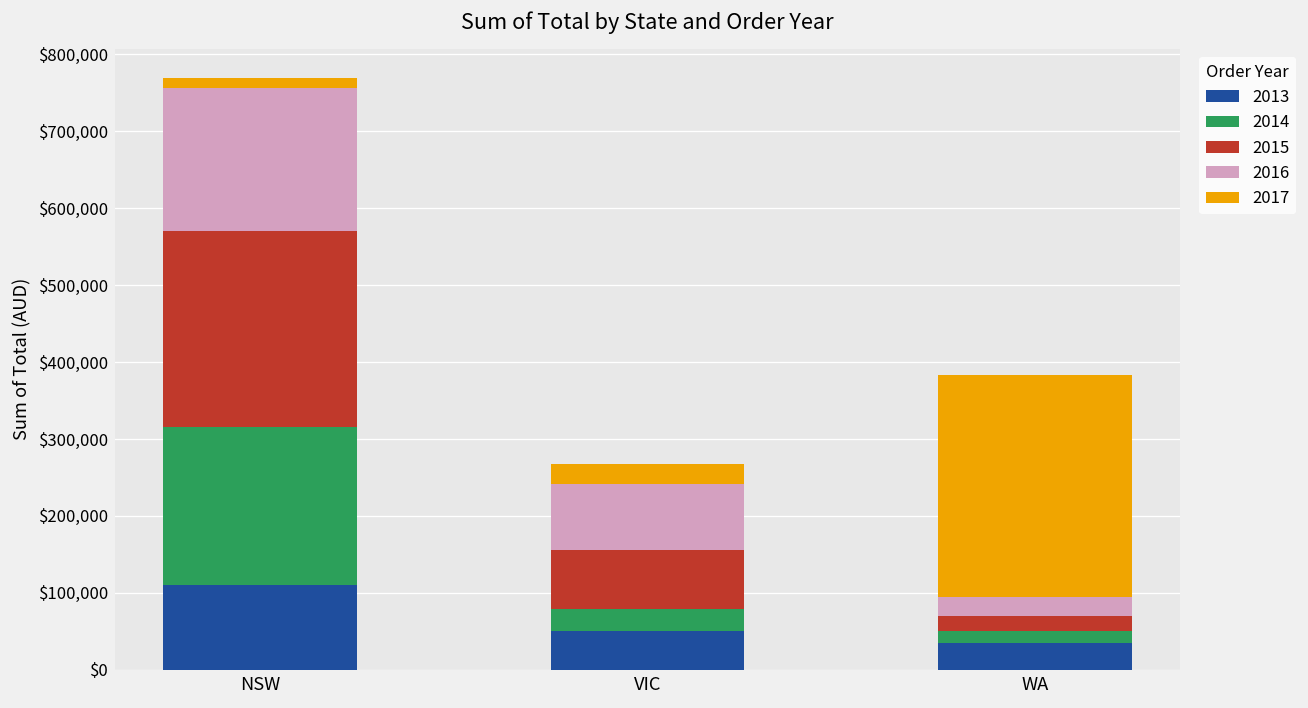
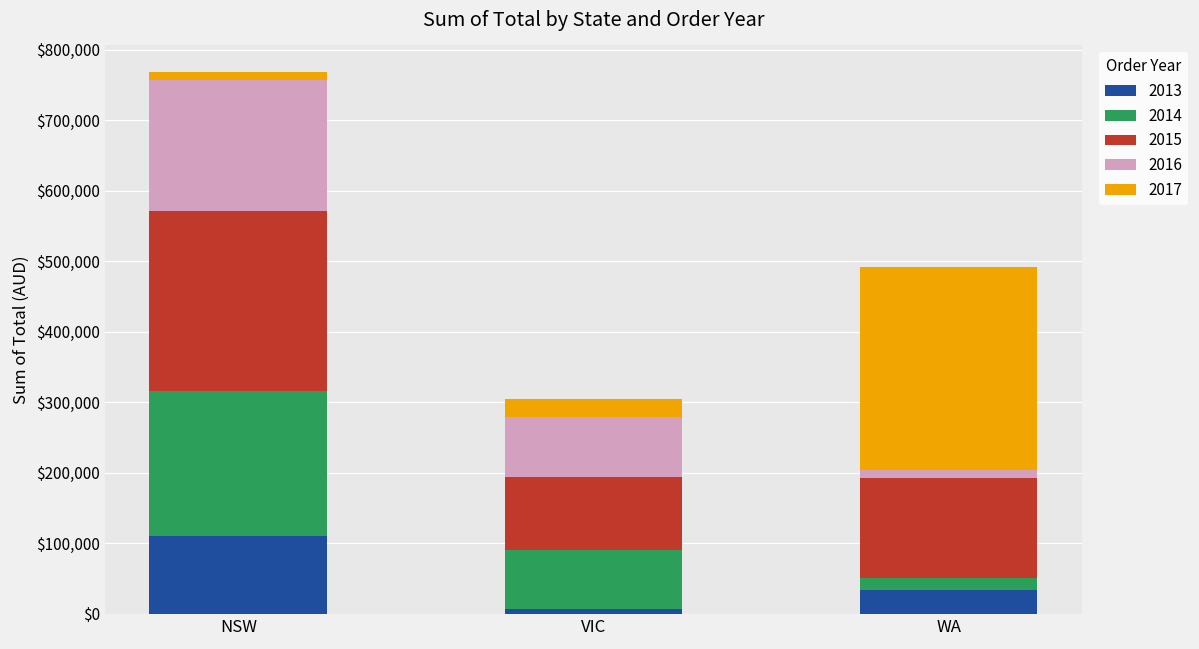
  {
    "2013": {
      "NSW": "$110,000",
-     "VIC": "$50,000",
+     "VIC": "$10,000",
      "WA": "$30,000"
    },
    "2014": {
      "NSW": "$210,000",
-     "VIC": "$30,000",
+     "VIC": "$80,000",
      "WA": "$20,000"
    },
    "2015": {
      "NSW": "$260,000",
-     "VIC": "$80,000",
-     "WA": "$20,000"
+     "VIC": "$100,000",
+     "WA": "$140,000"
    },
    "2016": {
      "NSW": "$190,000",
      "VIC": "$90,000",
-     "WA": "$20,000"
+     "WA": "$10,000"
    },
    "2017": {
      "NSW": "$10,000",
      "VIC": "$30,000",
      "WA": "$290,000"
    }
  }
